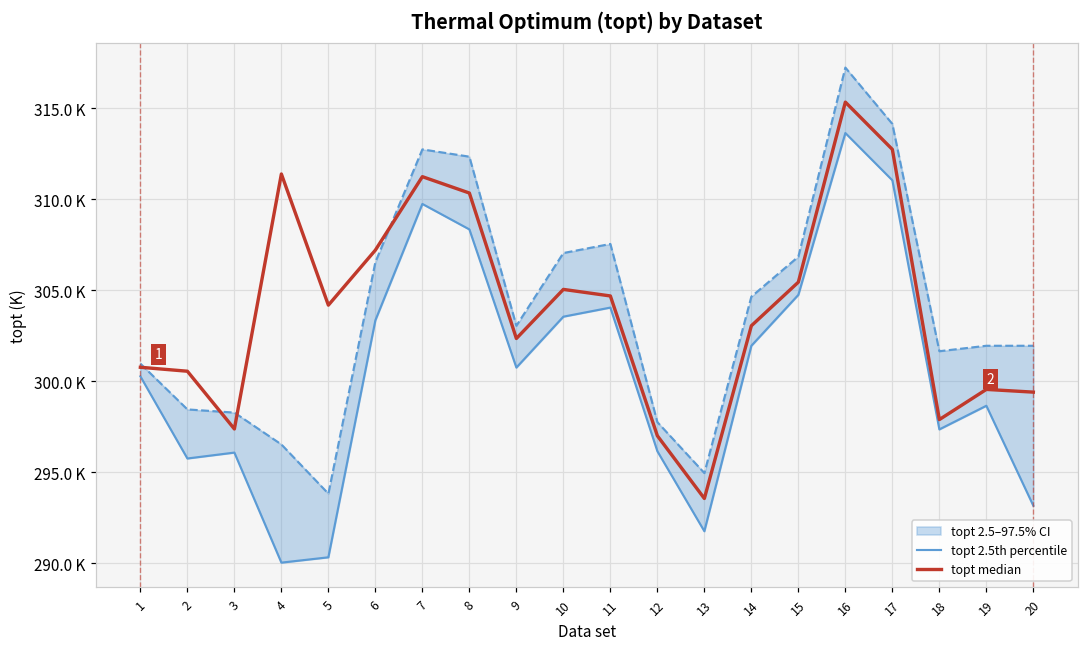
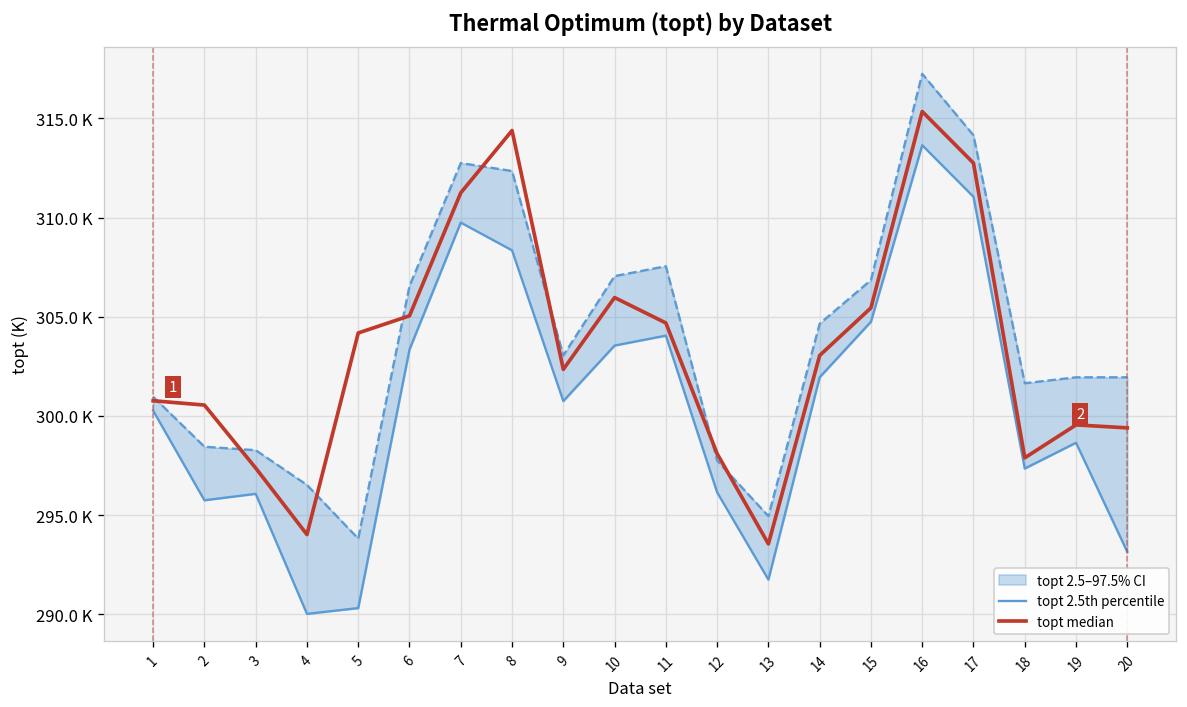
  {
    "topt median": {
      "1": 300800,
      "2": 300600,
      "3": 297400,
-     "4": 311400,
+     "4": 294000,
      "5": 304200,
-     "6": 307200,
+     "6": 305100,
      "7": 311300,
-     "8": 310400,
+     "8": 314400,
      "9": 302400,
-     "10": 305100,
+     "10": 306000,
      "11": 304700,
-     "12": 297000,
+     "12": 298100,
      "13": 293600,
      "14": 303100,
      "15": 305500,
      "16": 315400,
      "17": 312800,
      "18": 297900,
      "20": 299400
    }
  }
